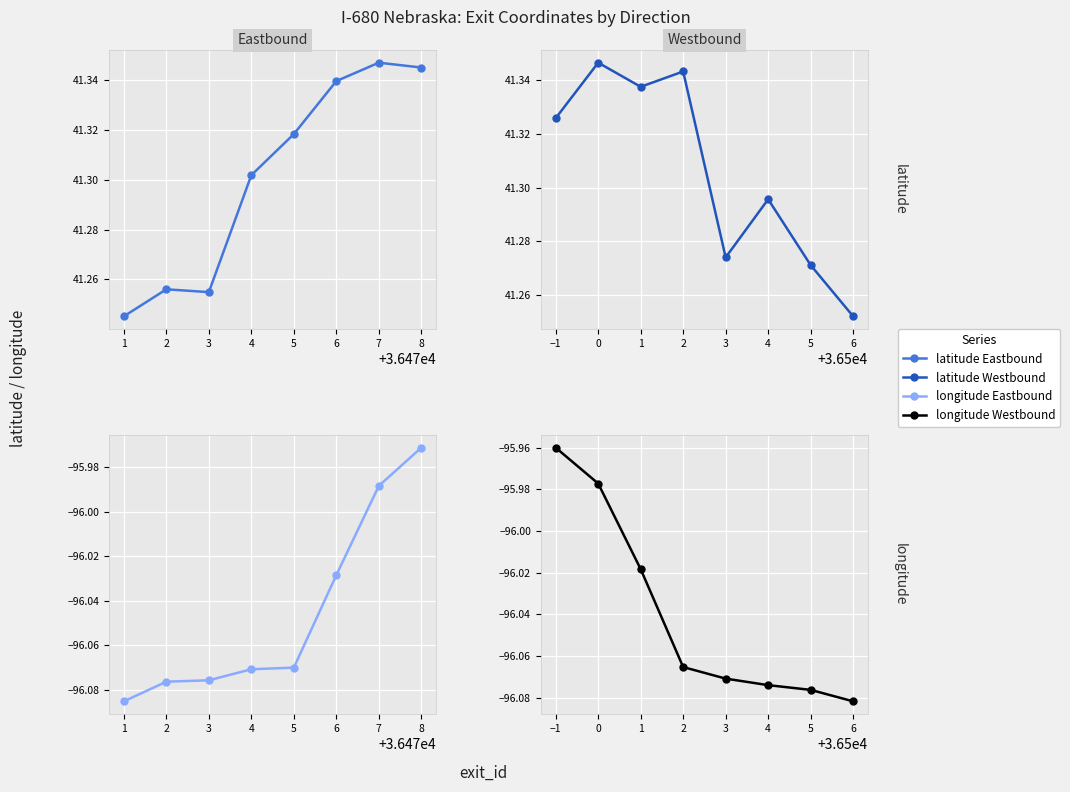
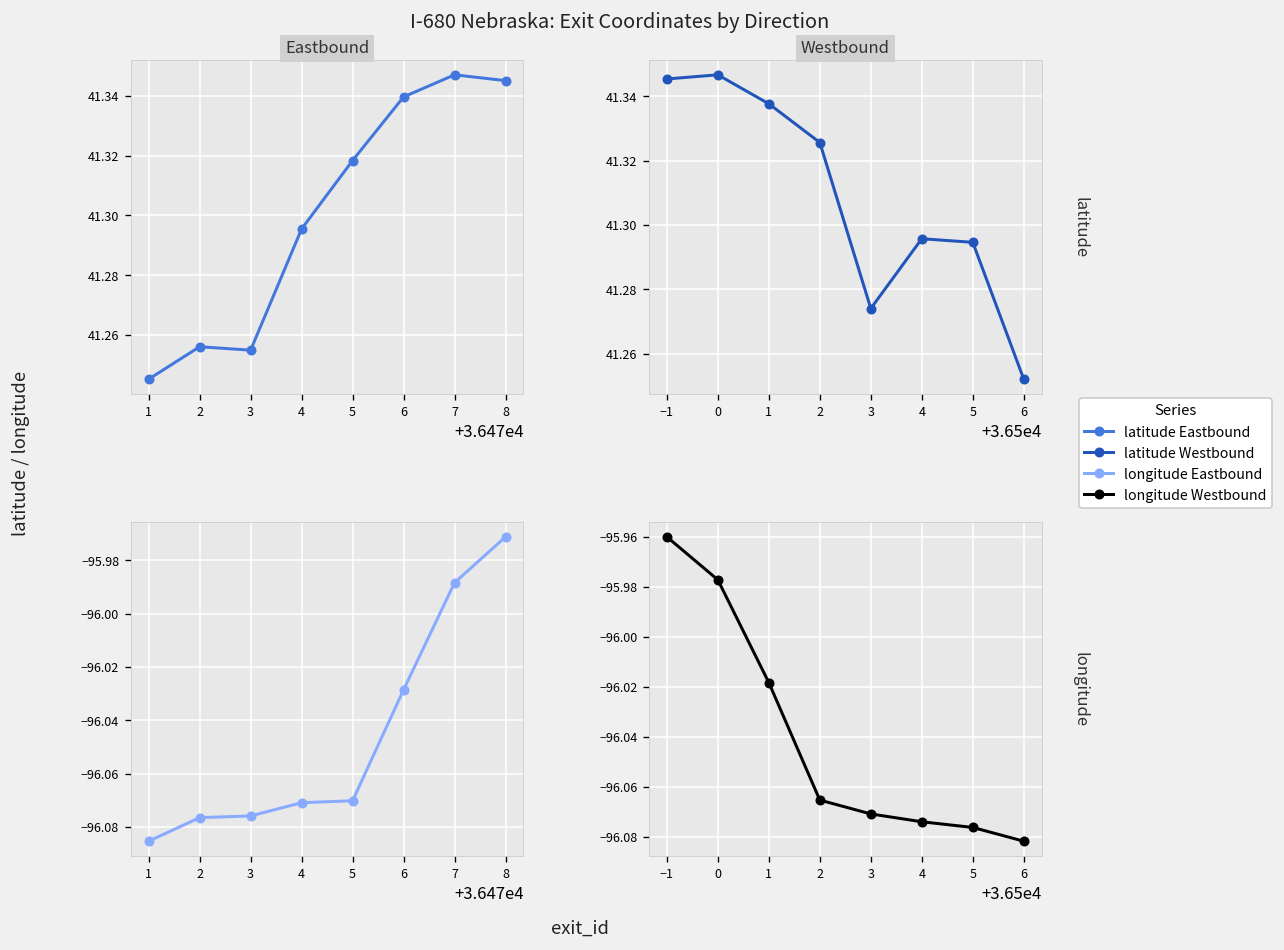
  {
    "Eastbound": {
      "1": 41.245,
      "2": 41.256,
      "3": 41.255,
-     "4": 41.302,
+     "4": 41.295,
      "5": 41.318,
      "6": 41.340,
      "7": 41.347,
      "8": 41.345
    },
    "Westbound": {
-     "−1": 41.326,
+     "−1": 41.345,
      "0": 41.347,
      "1": 41.338,
-     "2": 41.343,
+     "2": 41.326,
      "3": 41.274,
      "4": 41.296,
-     "5": 41.271,
+     "5": 41.295,
      "6": 41.252
    }
  }
